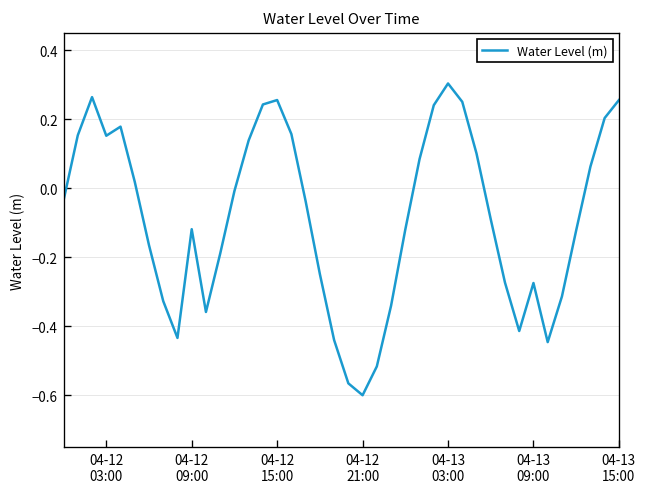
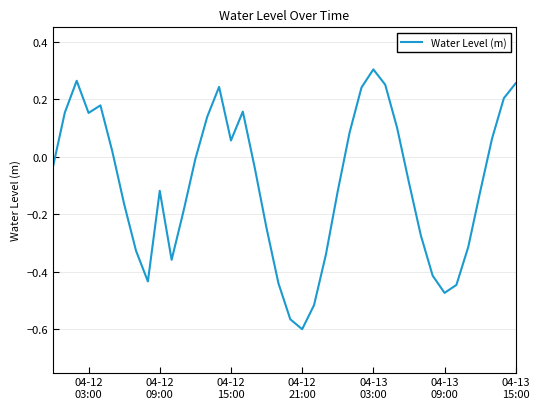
  {
    "04-12 03:00": 0.15,
    "04-12 09:00": -0.12,
-   "04-12 15:00": 0.26,
+   "04-12 15:00": 0.06,
    "04-12 21:00": -0.60,
    "04-13 03:00": 0.30,
-   "04-13 09:00": -0.27,
+   "04-13 09:00": -0.47,
    "04-13 15:00": 0.26
  }
